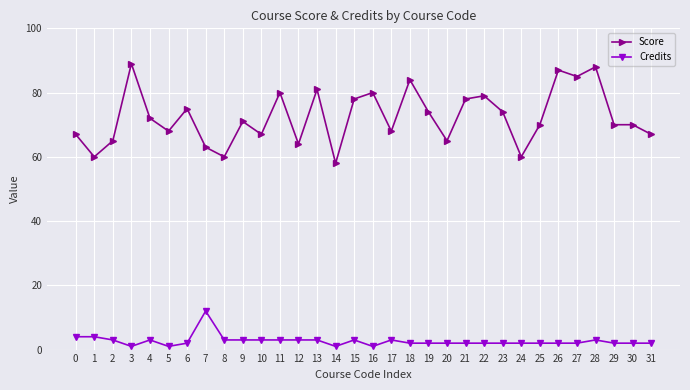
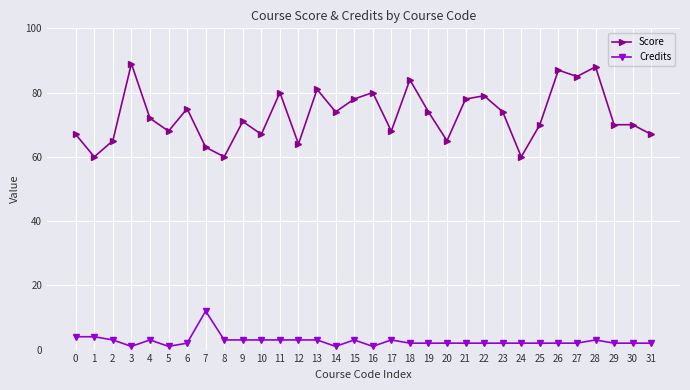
  {
    "Score": {
      "0": 67,
      "1": 60,
      "2": 65,
      "3": 89,
      "4": 72,
      "5": 68,
      "6": 75,
      "7": 63,
      "8": 60,
      "9": 71,
      "10": 67,
      "11": 80,
      "12": 64,
      "13": 81,
-     "14": 58,
+     "14": 74,
      "15": 78,
      "16": 80,
      "17": 68,
      "18": 84,
      "19": 74,
      "20": 65,
      "21": 78,
      "22": 79,
      "23": 74,
      "24": 60,
      "25": 70,
      "26": 87,
      "27": 85,
      "28": 88,
      "29": 70,
      "30": 70,
      "31": 67
    },
    "Credits": {
      "0": 4,
      "1": 4,
      "2": 3,
      "3": 1,
      "4": 3,
      "5": 1,
      "6": 2,
      "7": 12,
      "8": 3,
      "9": 3,
      "10": 3,
      "11": 3,
      "12": 3,
      "13": 3,
      "14": 1,
      "15": 3,
      "16": 1,
      "17": 3,
      "18": 2,
      "19": 2,
      "20": 2,
      "21": 2,
      "22": 2,
      "23": 2,
      "24": 2,
      "25": 2,
      "26": 2,
      "27": 2,
      "28": 3,
      "29": 2,
      "30": 2,
      "31": 2
    }
  }
